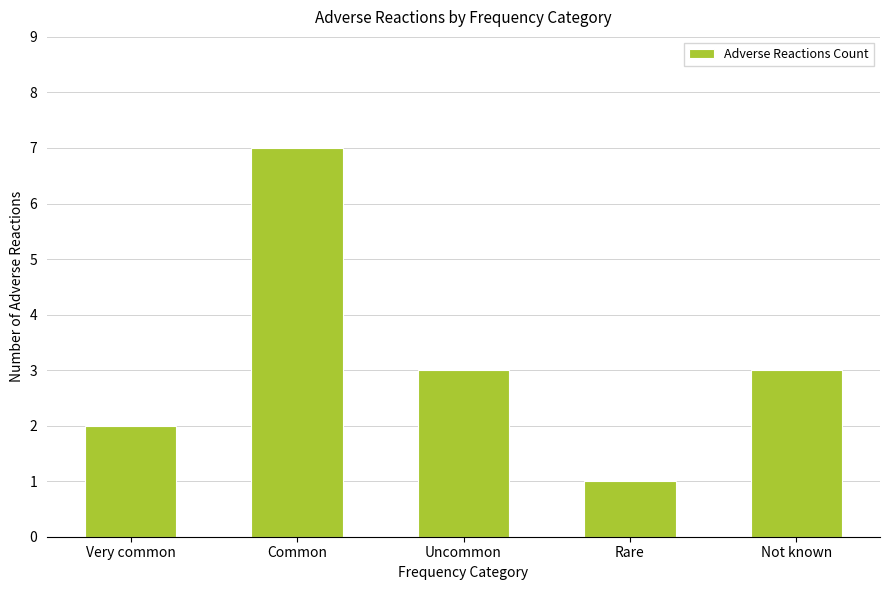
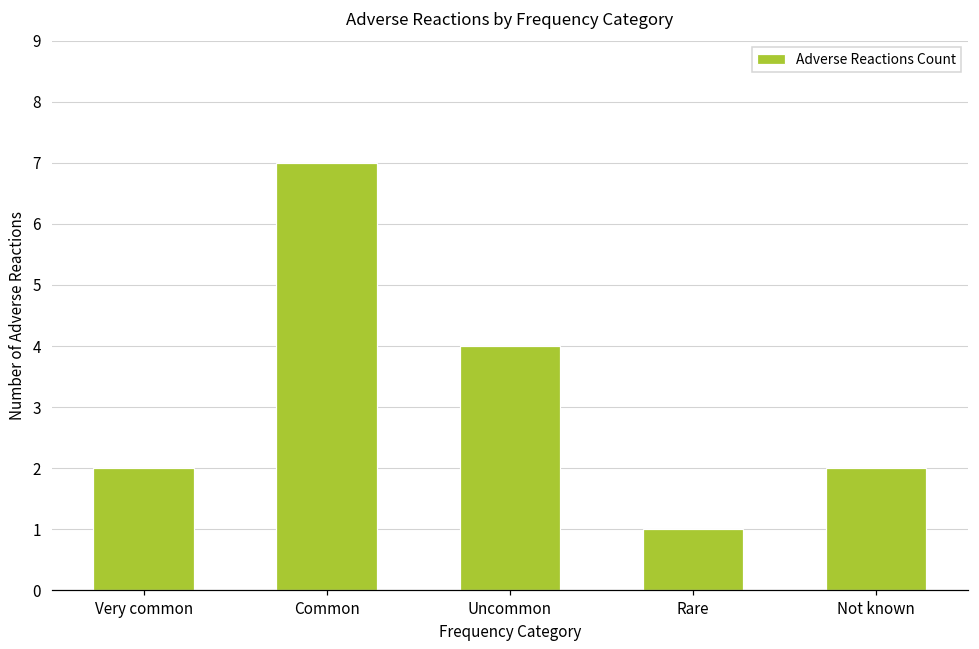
  {
    "Very common": 2,
    "Common": 7,
-   "Uncommon": 3,
+   "Uncommon": 4,
    "Rare": 1,
-   "Not known": 3
+   "Not known": 2
  }
